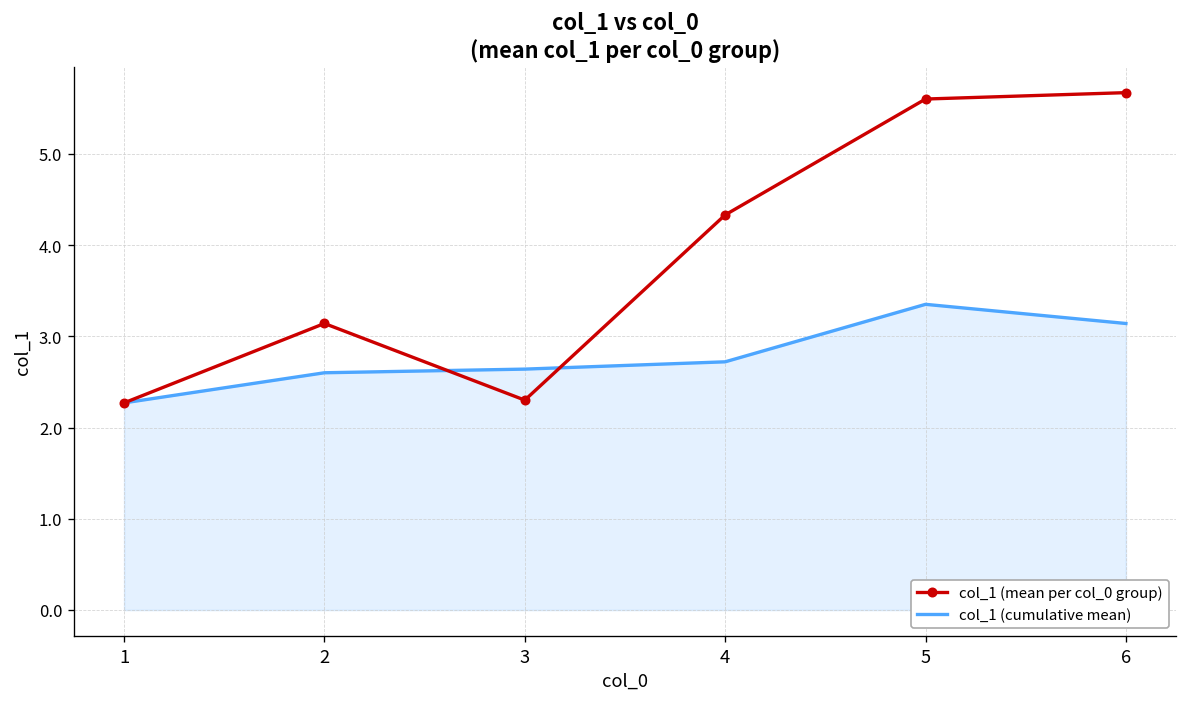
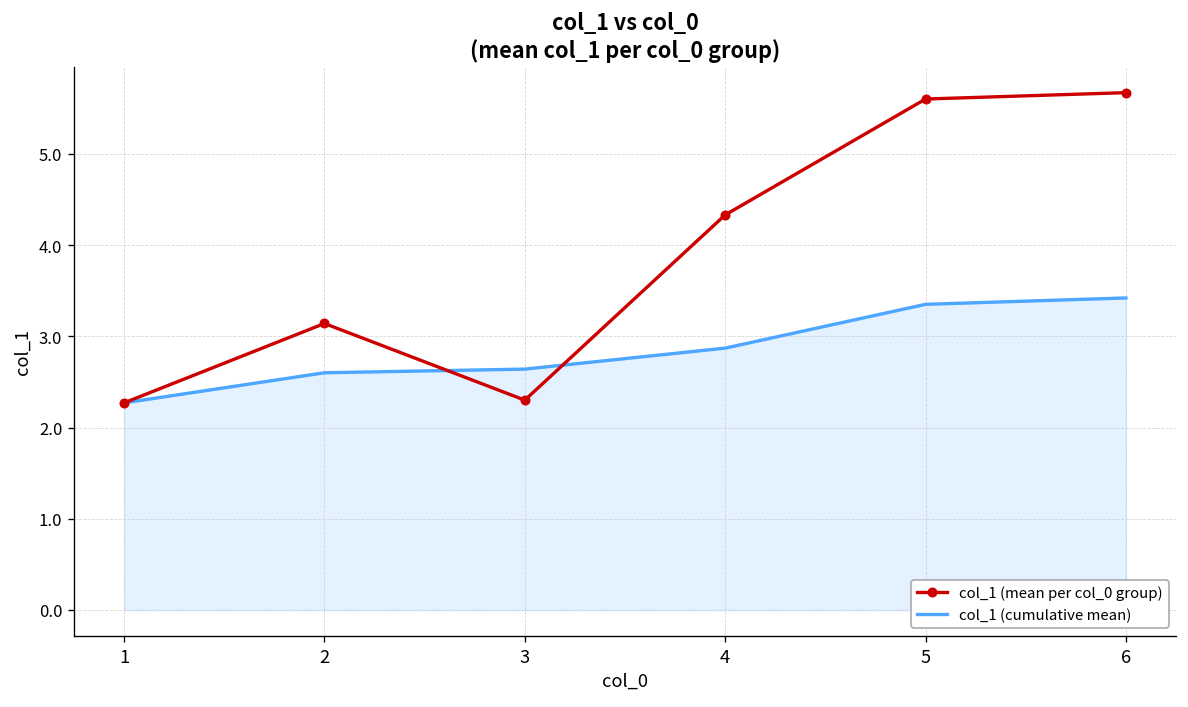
  {
    "col_1 (mean per col_0 group)": {
      "2": 3.1,
      "3": 2.3,
      "4": 4.3,
      "5": 5.6,
      "6": 5.7
    },
    "col_1 (cumulative mean)": {
      "2": 2.6,
      "3": 2.6,
-     "4": 2.7,
+     "4": 2.9,
      "5": 3.4,
-     "6": 3.1
+     "6": 3.4
    }
  }
